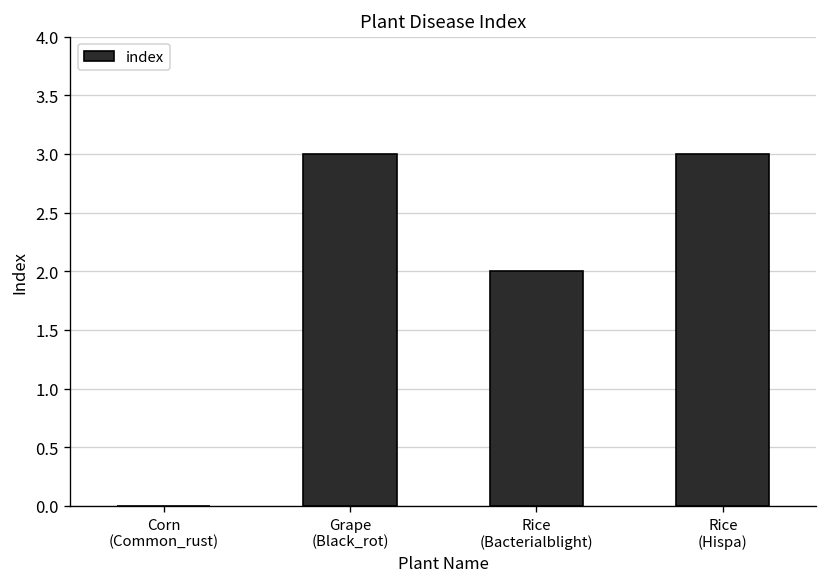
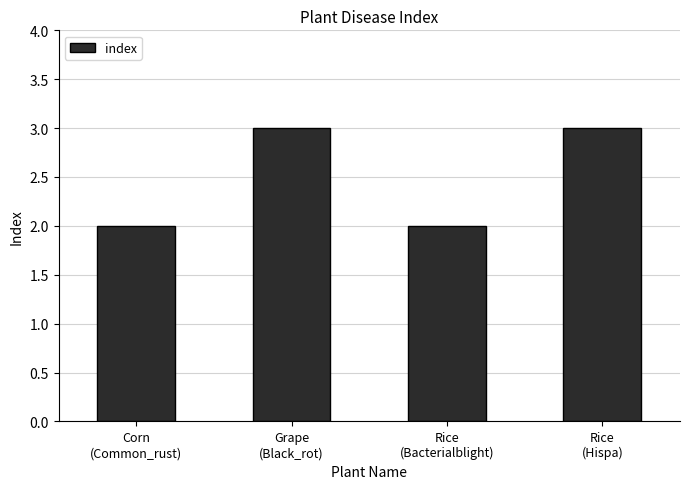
  {
-   "Corn (Common_rust)": 0,
+   "Corn (Common_rust)": 2,
    "Grape (Black_rot)": 3,
    "Rice (Bacterialblight)": 2,
    "Rice (Hispa)": 3
  }
